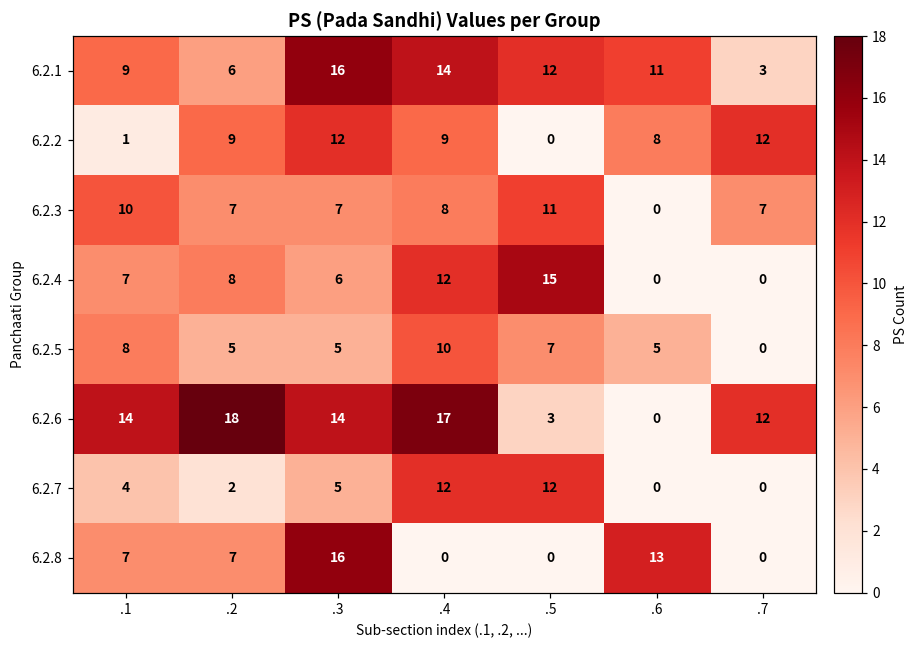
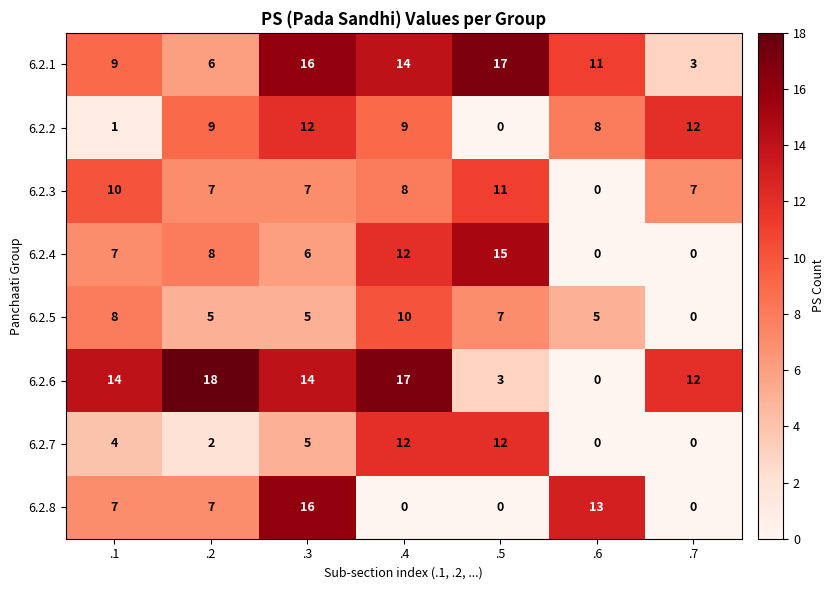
  {
    "6.2.1": {
      ".1": 9,
      ".2": 6,
      ".3": 16,
      ".4": 14,
-     ".5": 12,
+     ".5": 17,
      ".6": 11,
      ".7": 3
    },
    "6.2.2": {
      ".1": 1,
      ".2": 9,
      ".3": 12,
      ".4": 9,
      ".5": 0,
      ".6": 8,
      ".7": 12
    },
    "6.2.3": {
      ".1": 10,
      ".2": 7,
      ".3": 7,
      ".4": 8,
      ".5": 11,
      ".6": 0,
      ".7": 7
    },
    "6.2.4": {
      ".1": 7,
      ".2": 8,
      ".3": 6,
      ".4": 12,
      ".5": 15,
      ".6": 0,
      ".7": 0
    },
    "6.2.5": {
      ".1": 8,
      ".2": 5,
      ".3": 5,
      ".4": 10,
      ".5": 7,
      ".6": 5,
      ".7": 0
    },
    "6.2.6": {
      ".1": 14,
      ".2": 18,
      ".3": 14,
      ".4": 17,
      ".5": 3,
      ".6": 0,
      ".7": 12
    },
    "6.2.7": {
      ".1": 4,
      ".2": 2,
      ".3": 5,
      ".4": 12,
      ".5": 12,
      ".6": 0,
      ".7": 0
    },
    "6.2.8": {
      ".1": 7,
      ".2": 7,
      ".3": 16,
      ".4": 0,
      ".5": 0,
      ".6": 13,
      ".7": 0
    }
  }
